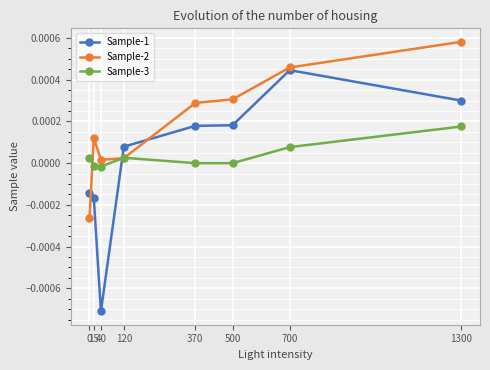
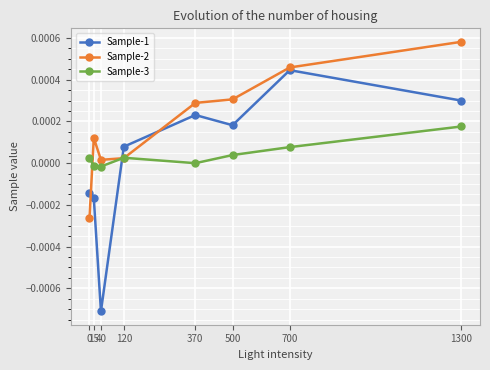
  {
    "Sample-1": {
      "120": 0.00008,
-     "370": 0.00018,
+     "370": 0.00023,
      "500": 0.00018,
      "700": 0.00045,
      "1300": 0.00030
    },
    "Sample-2": {
      "370": 0.00029,
      "500": 0.00031,
      "700": 0.00046,
      "1300": 0.00058
    },
    "Sample-3": {
      "370": 0.00000,
-     "500": 0.00000,
+     "500": 0.00004,
      "700": 0.00008,
      "1300": 0.00018
    }
  }
